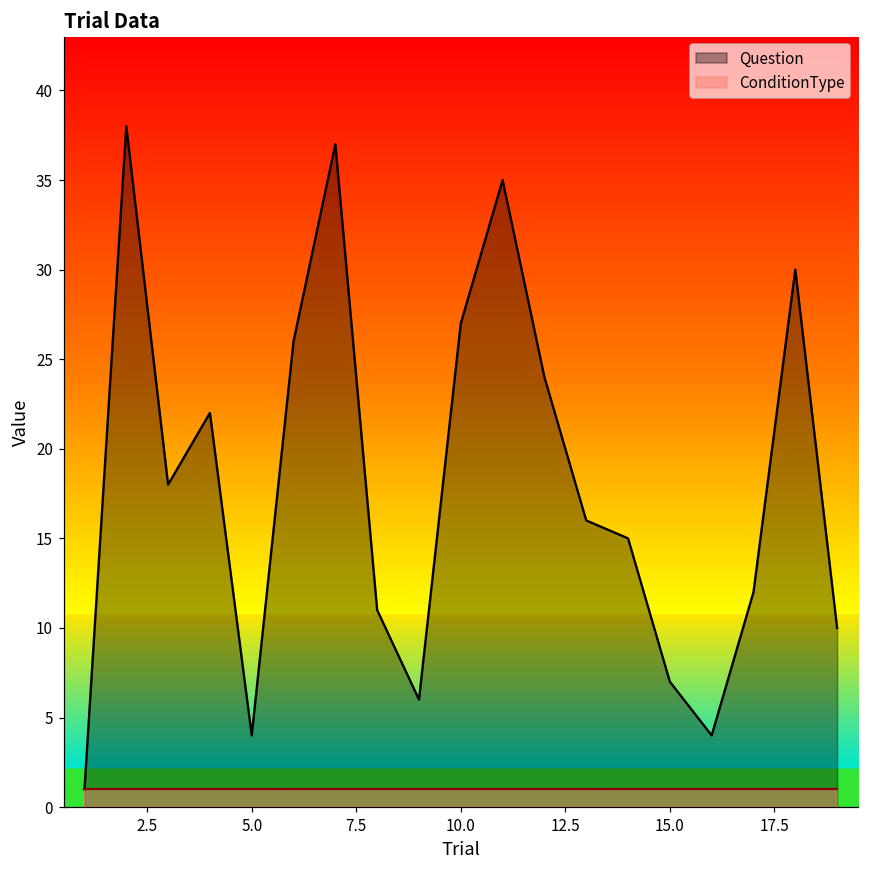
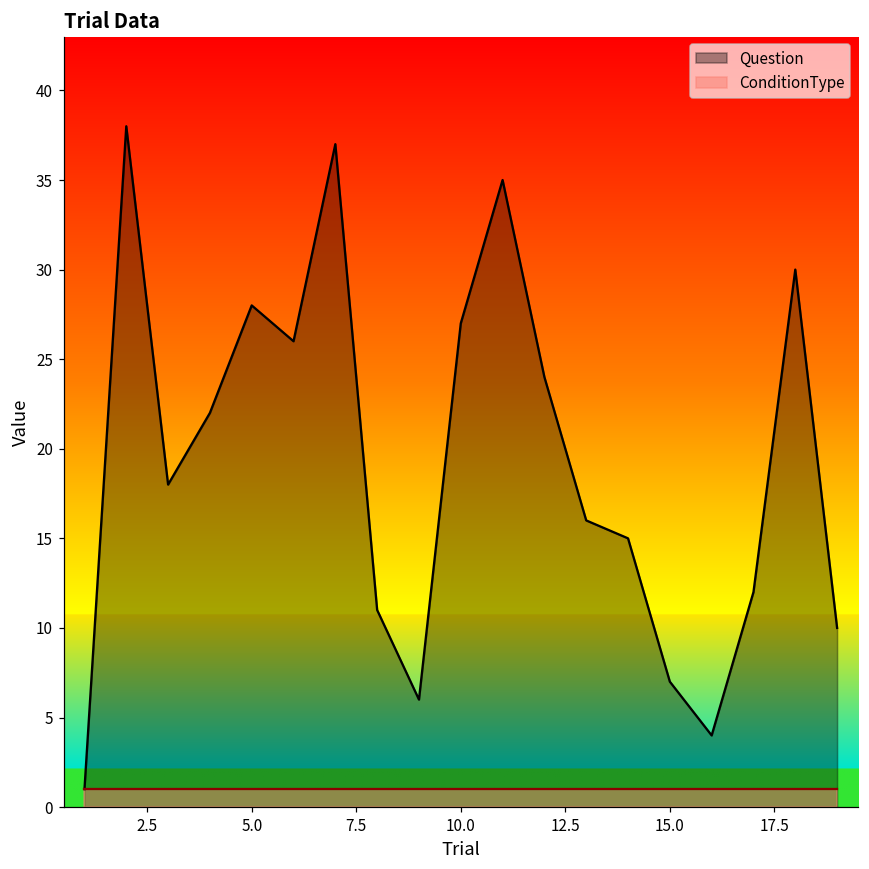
  {
    "Question": {
-     "5.0": 4,
+     "5.0": 28,
      "10.0": 27,
      "15.0": 7
    },
    "ConditionType": {
      "5.0": 1,
      "10.0": 1,
      "15.0": 1
    }
  }
